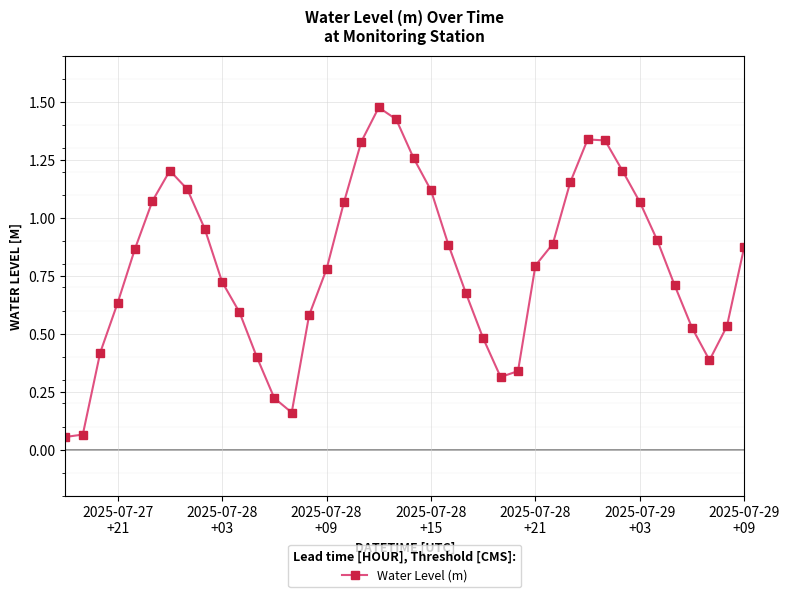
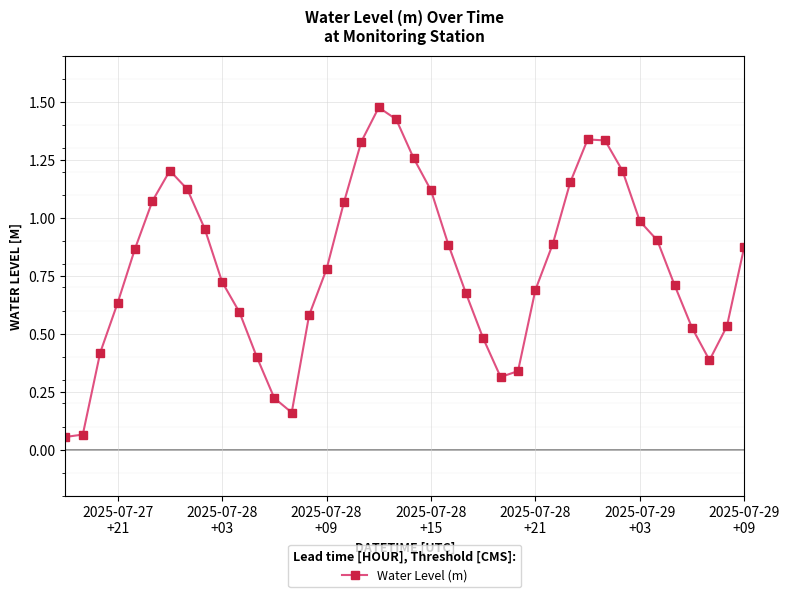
  {
    "2025-07-27 +21": 0.63,
    "2025-07-28 +03": 0.72,
    "2025-07-28 +09": 0.78,
    "2025-07-28 +15": 1.12,
-   "2025-07-28 +21": 0.79,
-   "2025-07-29 +03": 1.07,
+   "2025-07-28 +21": 0.69,
+   "2025-07-29 +03": 0.99,
    "2025-07-29 +09": 0.88
  }
